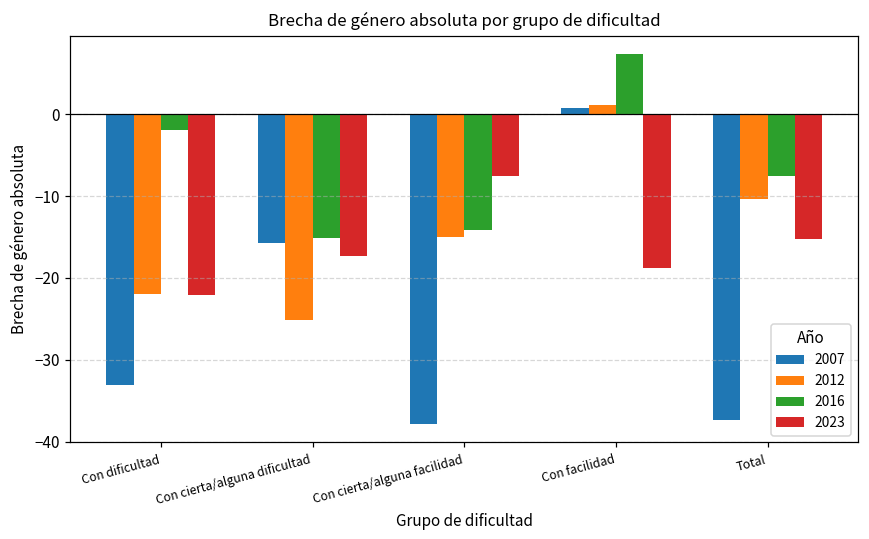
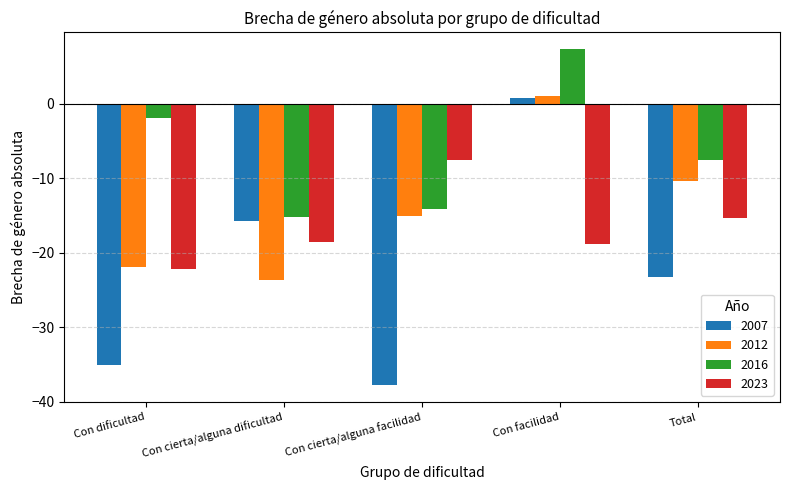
  {
    "2007": {
-     "Con dificultad": -33,
+     "Con dificultad": -35,
      "Con cierta/alguna dificultad": -16,
      "Con cierta/alguna facilidad": -38,
      "Con facilidad": 1,
-     "Total": -37
+     "Total": -23
    },
    "2012": {
      "Con dificultad": -22,
-     "Con cierta/alguna dificultad": -25,
+     "Con cierta/alguna dificultad": -24,
      "Con cierta/alguna facilidad": -15,
      "Con facilidad": 1,
      "Total": -10
    },
    "2016": {
      "Con dificultad": -2,
      "Con cierta/alguna dificultad": -15,
      "Con cierta/alguna facilidad": -14,
      "Con facilidad": 7,
      "Total": -8
    },
    "2023": {
      "Con dificultad": -22,
-     "Con cierta/alguna dificultad": -17,
+     "Con cierta/alguna dificultad": -19,
      "Con cierta/alguna facilidad": -8,
      "Con facilidad": -19,
      "Total": -15
    }
  }
